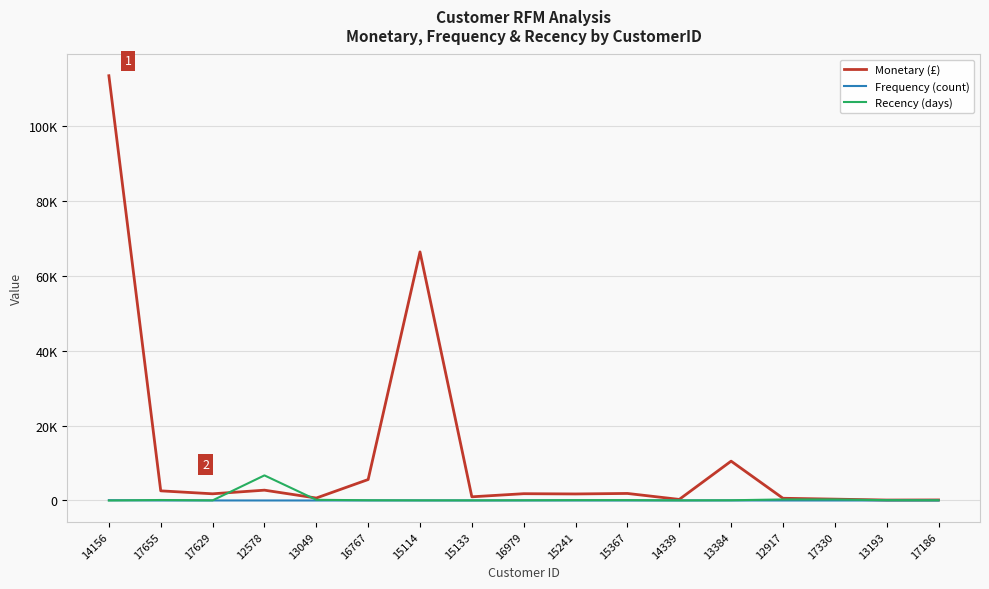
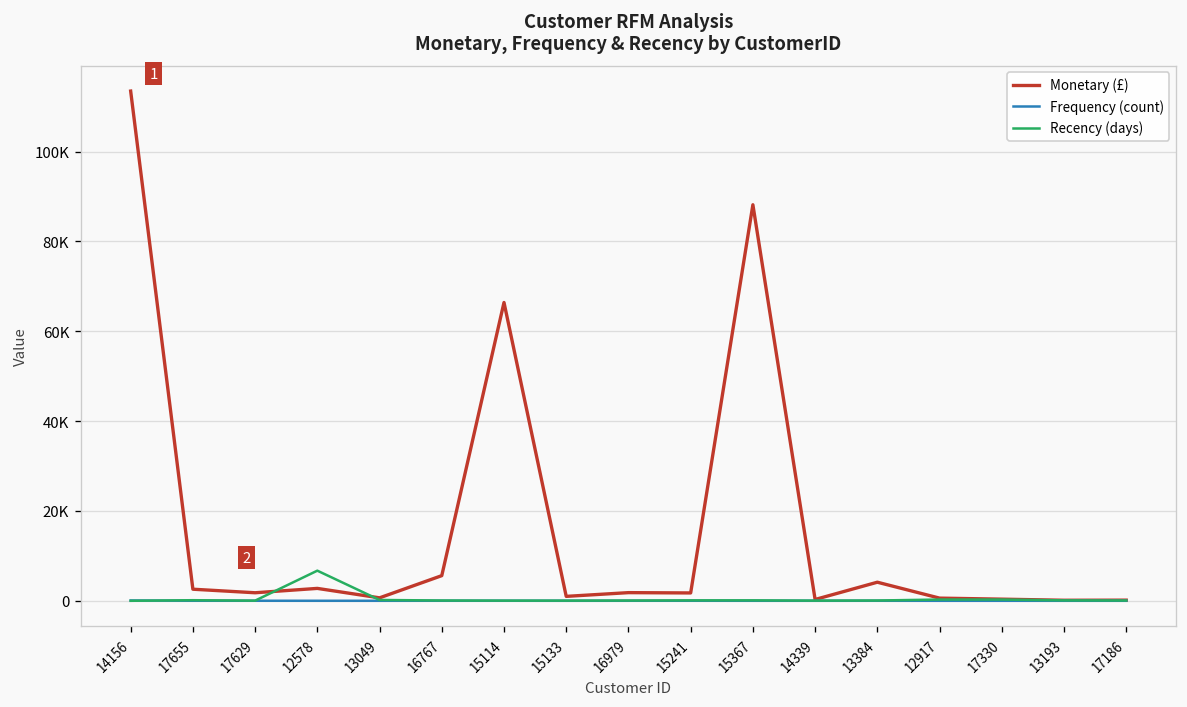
  {
    "Monetary (£)": {
      "17655": 3000,
      "12578": 3000,
      "16767": 6000,
      "15114": 66000,
      "15133": 1000,
      "16979": 2000,
      "15241": 2000,
-     "15367": 2000,
-     "13384": 11000
+     "15367": 88000,
+     "13384": 4000
    },
    "Frequency (count)": {
      "12578": 0
    },
    "Recency (days)": {
      "12578": 7000
    }
  }
